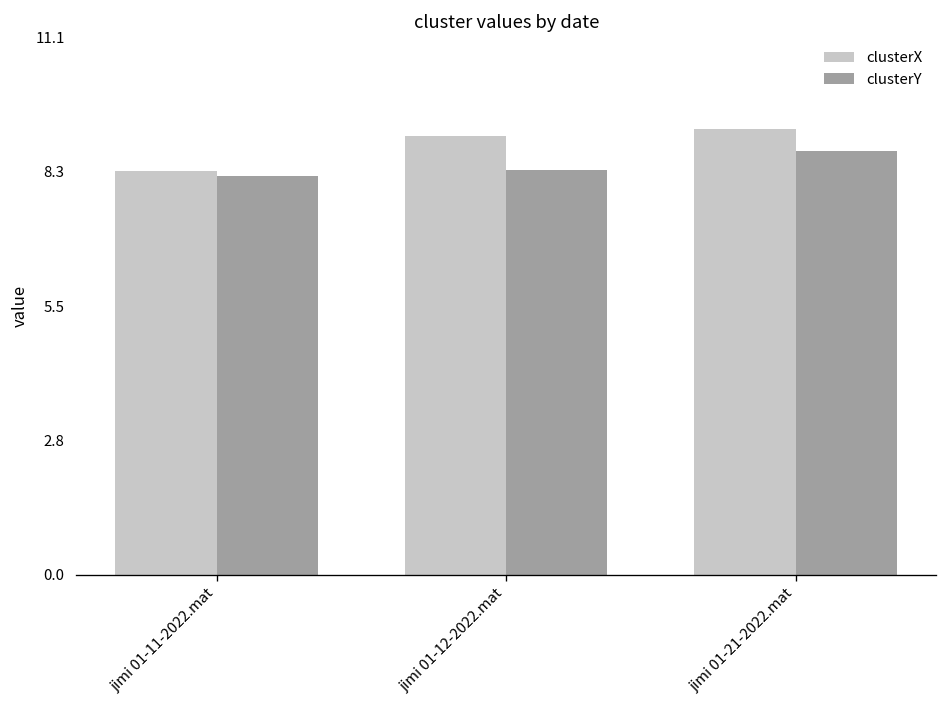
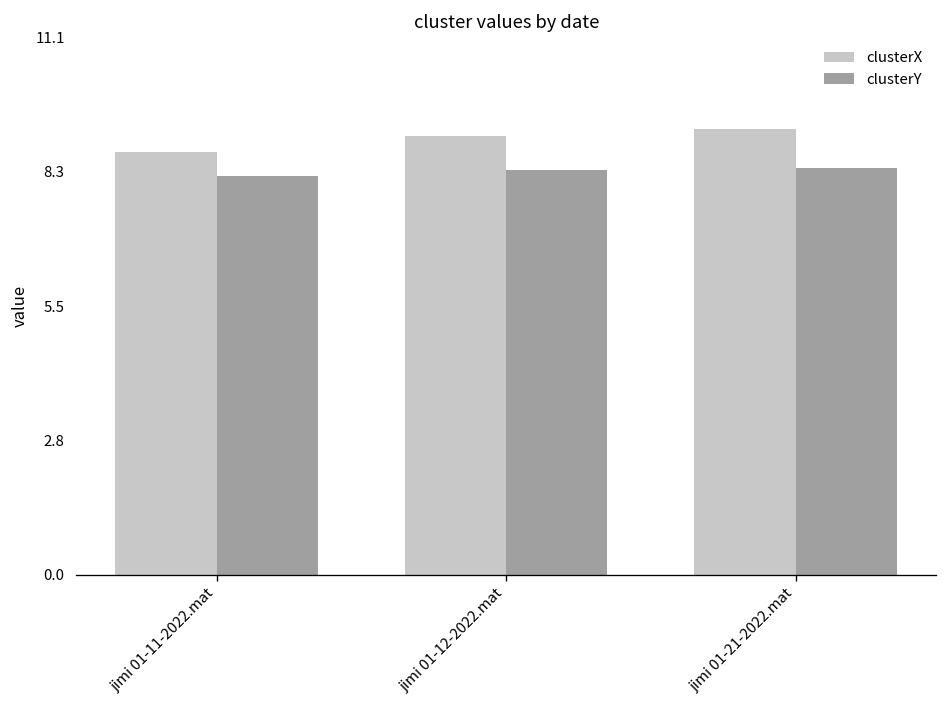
  {
    "clusterX": {
-     "jimi 01-11-2022.mat": 8.3,
+     "jimi 01-11-2022.mat": 8.7,
      "jimi 01-12-2022.mat": 9.1,
      "jimi 01-21-2022.mat": 9.2
    },
    "clusterY": {
      "jimi 01-11-2022.mat": 8.2,
      "jimi 01-12-2022.mat": 8.4,
-     "jimi 01-21-2022.mat": 8.8
+     "jimi 01-21-2022.mat": 8.4
    }
  }
